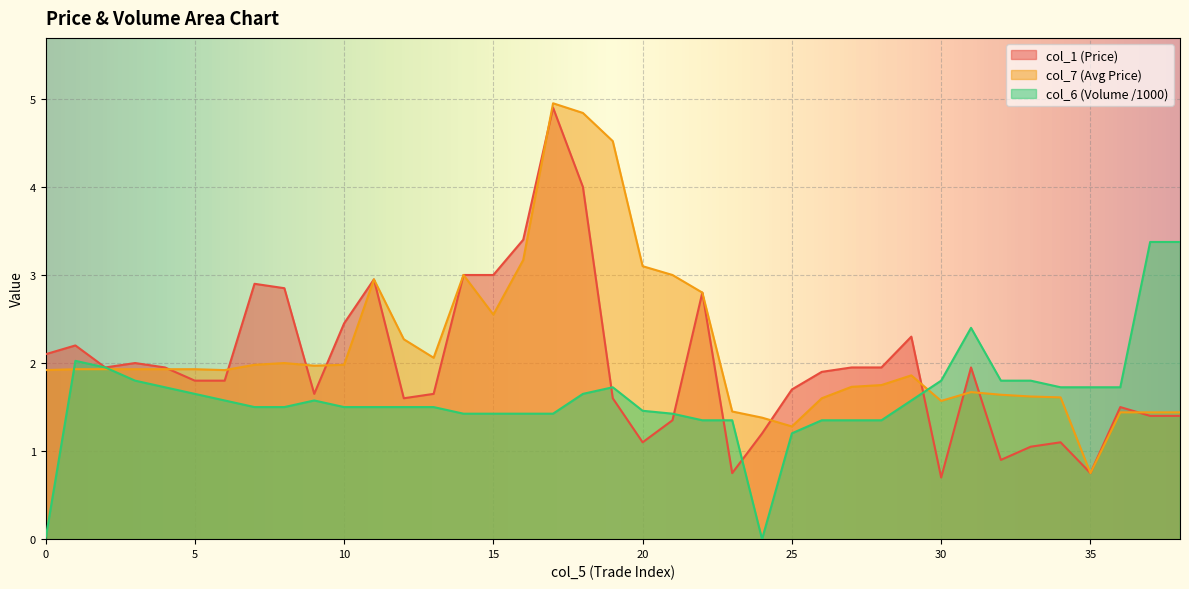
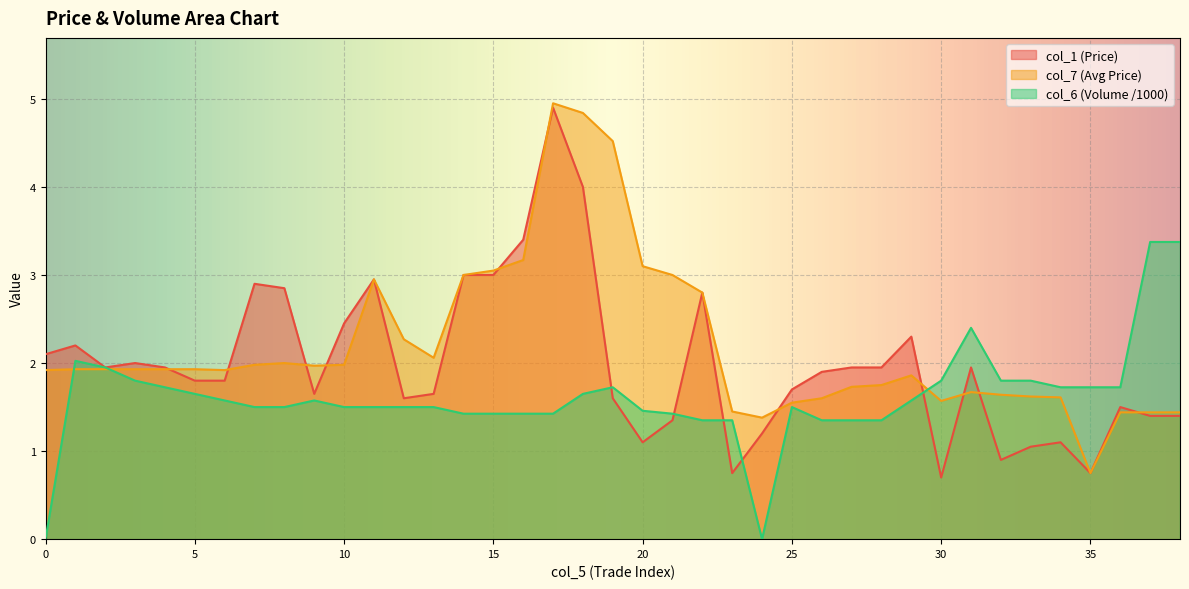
  {
    "col_1 (Price)": {
      "0": 2.1,
      "5": 1.8,
      "10": 2.5,
      "15": 3.0,
      "20": 1.1,
      "25": 1.7,
      "30": 0.7
    },
    "col_7 (Avg Price)": {
      "0": 1.9,
      "5": 1.9,
      "10": 2.0,
-     "15": 2.6,
+     "15": 3.1,
      "20": 3.1,
-     "25": 1.3,
+     "25": 1.6,
      "30": 1.6
    },
    "col_6 (Volume /1000)": {
      "0": 0.0,
      "5": 1.7,
      "10": 1.5,
      "15": 1.4,
      "20": 1.5,
-     "25": 1.2,
+     "25": 1.5,
      "30": 1.8,
      "35": 1.7
    }
  }
